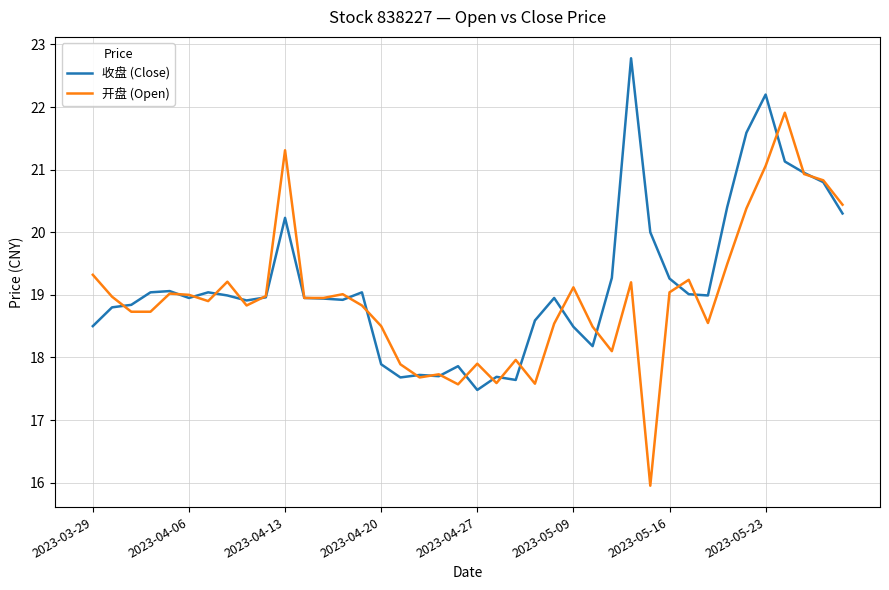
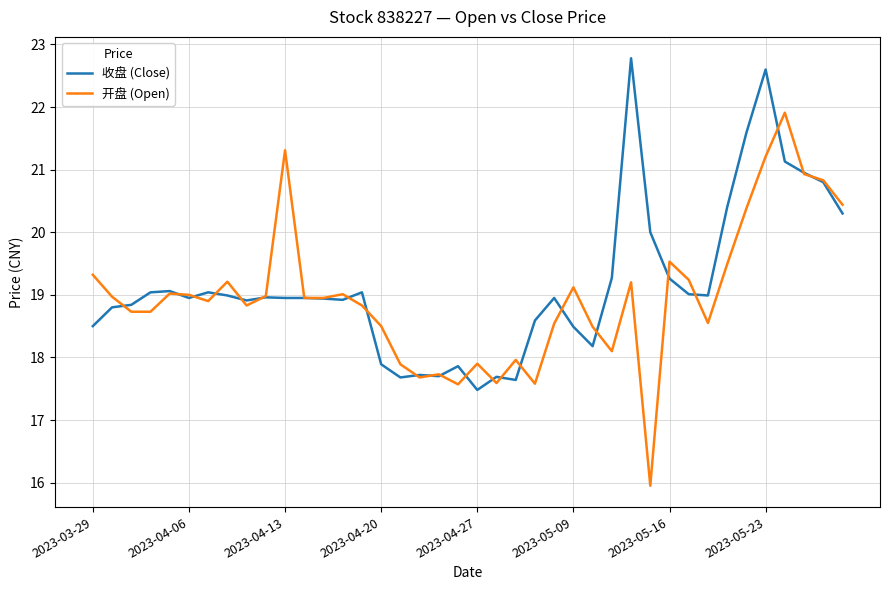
  {
    "收盘 (Close)": {
      "2023-03-29": 18.5,
      "2023-04-06": 19.0,
-     "2023-04-13": 20.2,
+     "2023-04-13": 19.0,
      "2023-04-20": 17.9,
      "2023-04-27": 17.5,
      "2023-05-09": 18.5,
      "2023-05-16": 19.3,
-     "2023-05-23": 22.2
+     "2023-05-23": 22.6
    },
    "开盘 (Open)": {
      "2023-03-29": 19.3,
      "2023-04-06": 19.0,
      "2023-04-13": 21.3,
      "2023-04-20": 18.5,
      "2023-04-27": 17.9,
      "2023-05-09": 19.1,
-     "2023-05-16": 19.0,
-     "2023-05-23": 21.1
+     "2023-05-16": 19.5,
+     "2023-05-23": 21.2
    }
  }
